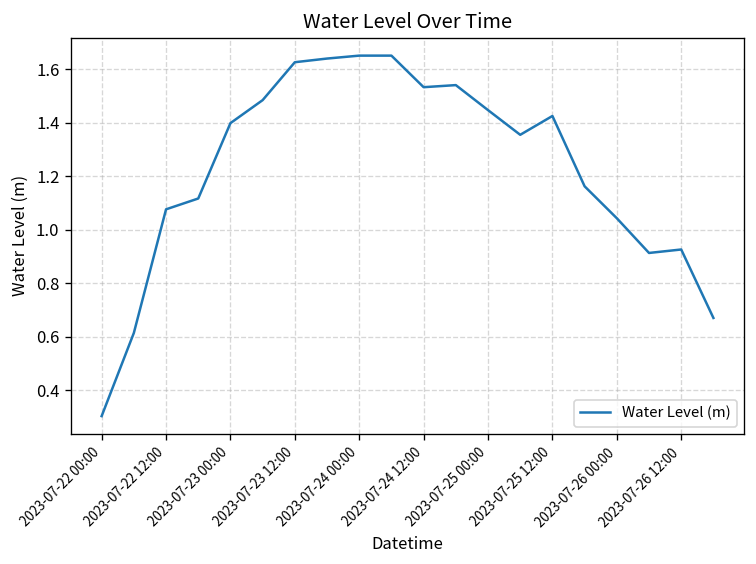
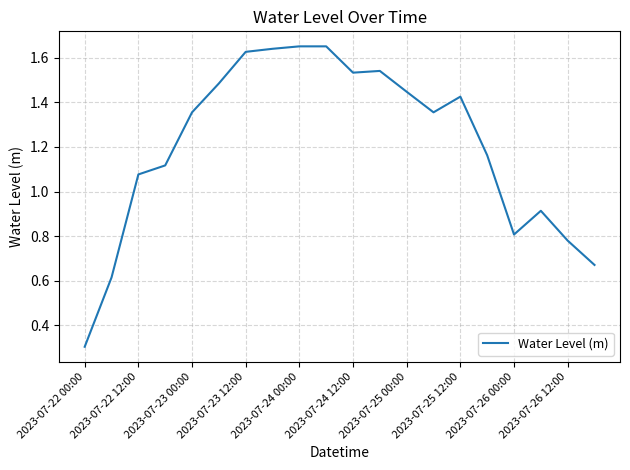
  {
    "2023-07-22 00:00": 0.30,
    "2023-07-22 12:00": 1.08,
-   "2023-07-23 00:00": 1.40,
+   "2023-07-23 00:00": 1.36,
    "2023-07-23 12:00": 1.63,
    "2023-07-24 00:00": 1.65,
    "2023-07-24 12:00": 1.53,
    "2023-07-25 00:00": 1.45,
    "2023-07-25 12:00": 1.43,
-   "2023-07-26 00:00": 1.04,
-   "2023-07-26 12:00": 0.93
+   "2023-07-26 00:00": 0.81,
+   "2023-07-26 12:00": 0.78
  }
